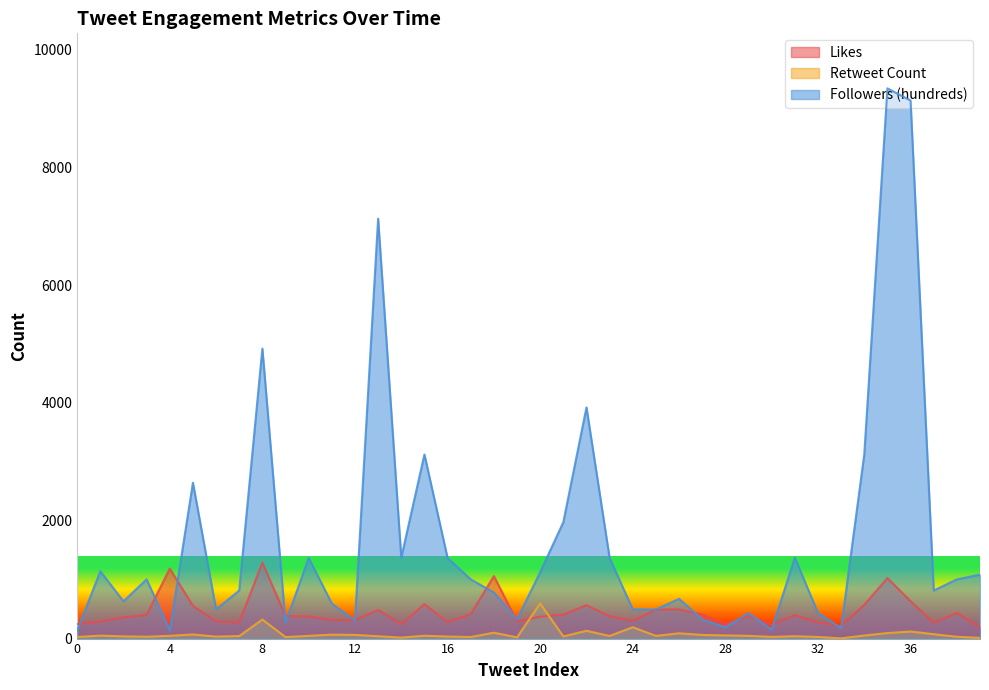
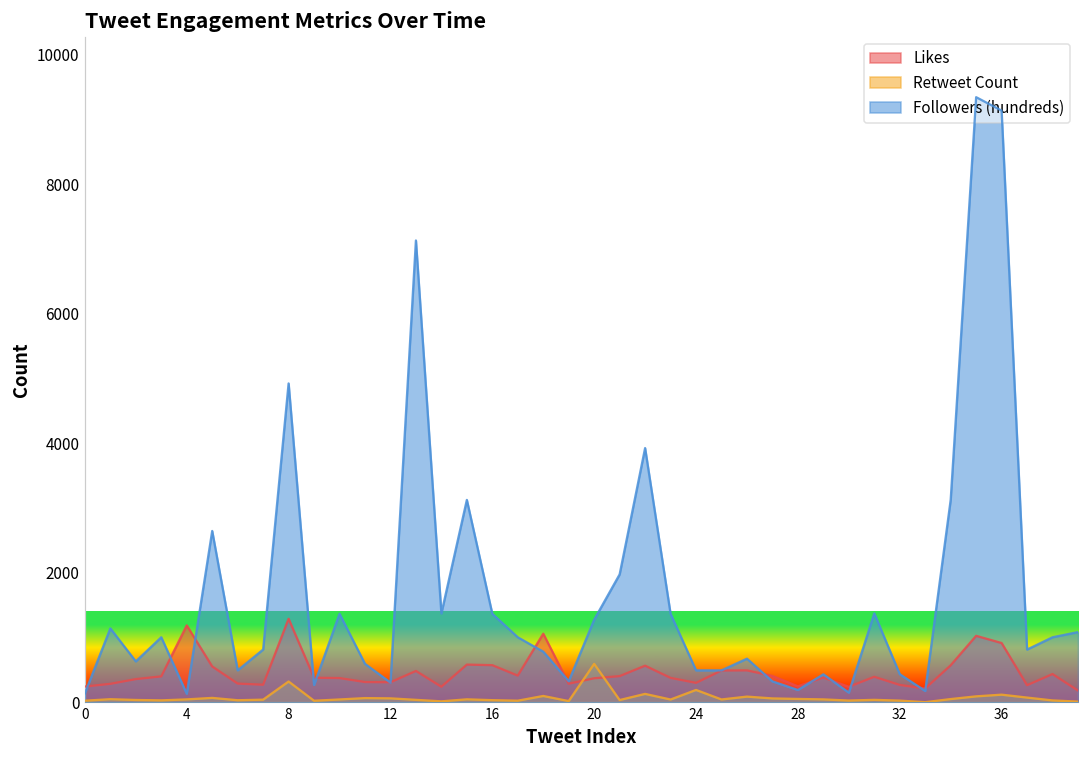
  {
    "Likes": {
      "0": 200,
      "4": 1200,
      "8": 1300,
-     "16": 300,
+     "16": 600,
      "20": 400,
      "24": 300,
      "28": 200,
      "32": 300,
-     "36": 600
+     "36": 900
    },
    "Retweet Count": {
      "0": 0,
      "4": 0,
      "8": 300,
      "12": 100,
      "16": 0,
      "20": 600,
      "24": 200,
      "28": 100,
      "32": 0,
      "36": 100
    },
    "Followers (hundreds)": {
      "0": 100,
      "4": 100,
      "8": 4900,
      "16": 1400,
-     "20": 1100,
+     "20": 1300,
      "24": 500,
      "28": 200,
      "32": 400
    }
  }
